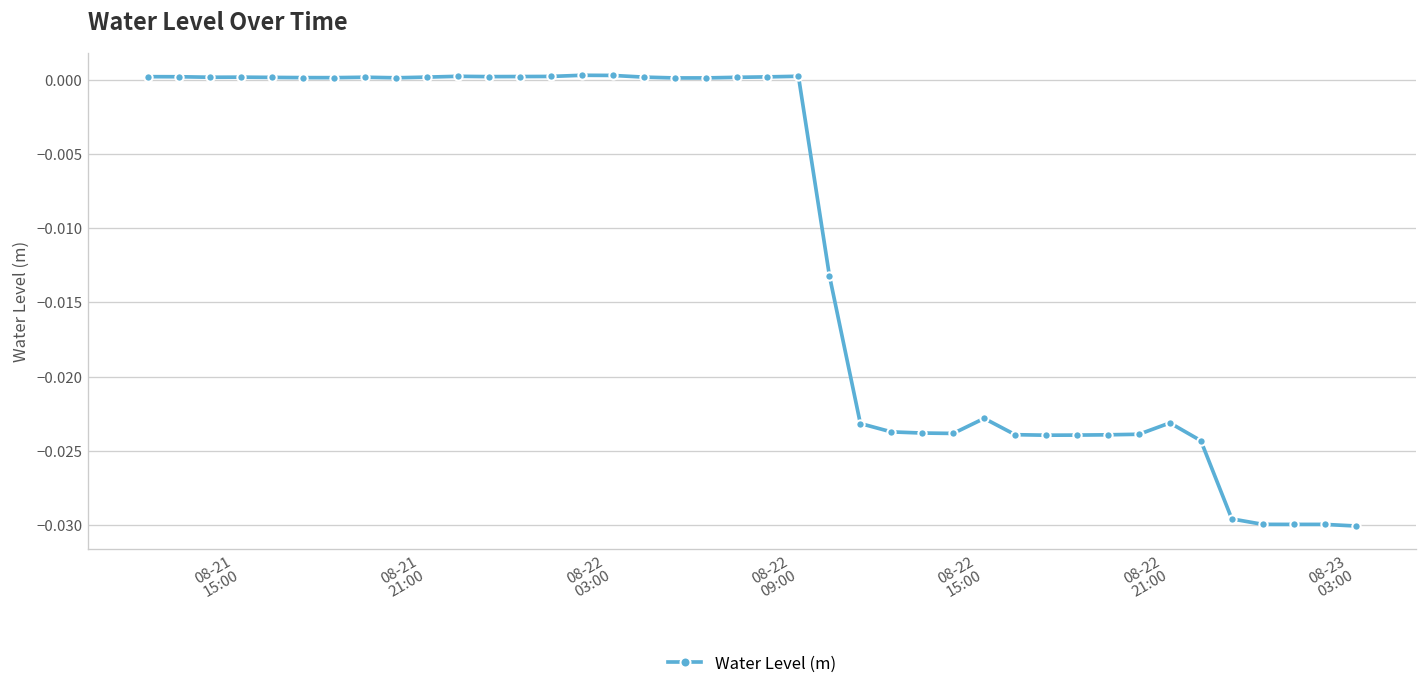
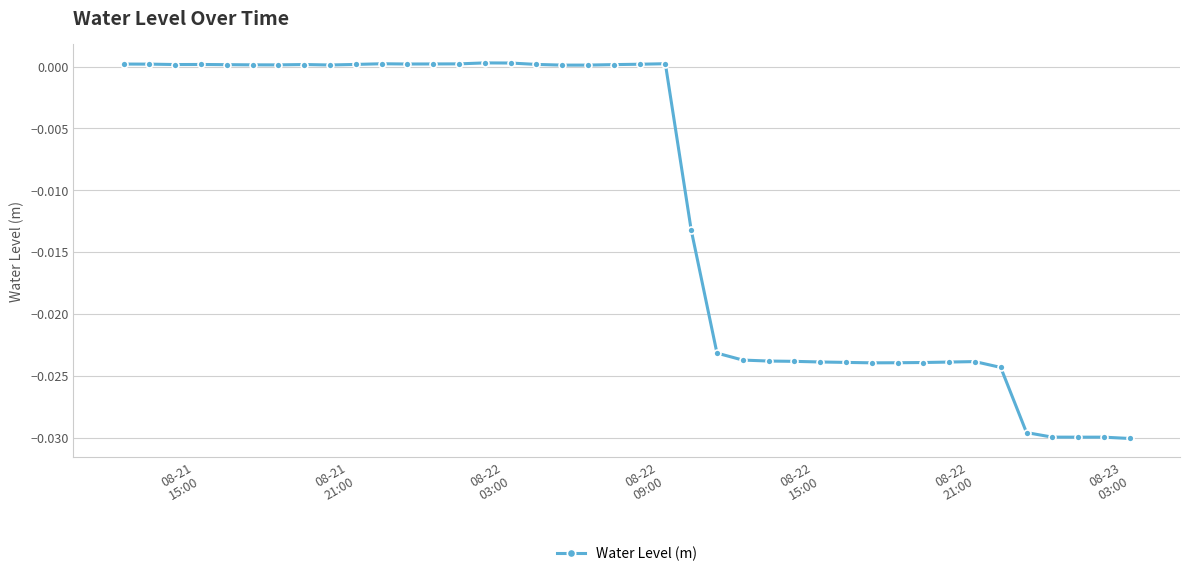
  {
    "08-21 15:00": 0.0002,
    "08-21 21:00": 0.0002,
    "08-22 03:00": 0.0003,
    "08-22 09:00": 0.0002,
-   "08-22 15:00": -0.0228,
-   "08-22 21:00": -0.0231,
+   "08-22 15:00": -0.0239,
+   "08-22 21:00": -0.0239,
    "08-23 03:00": -0.0301
  }
